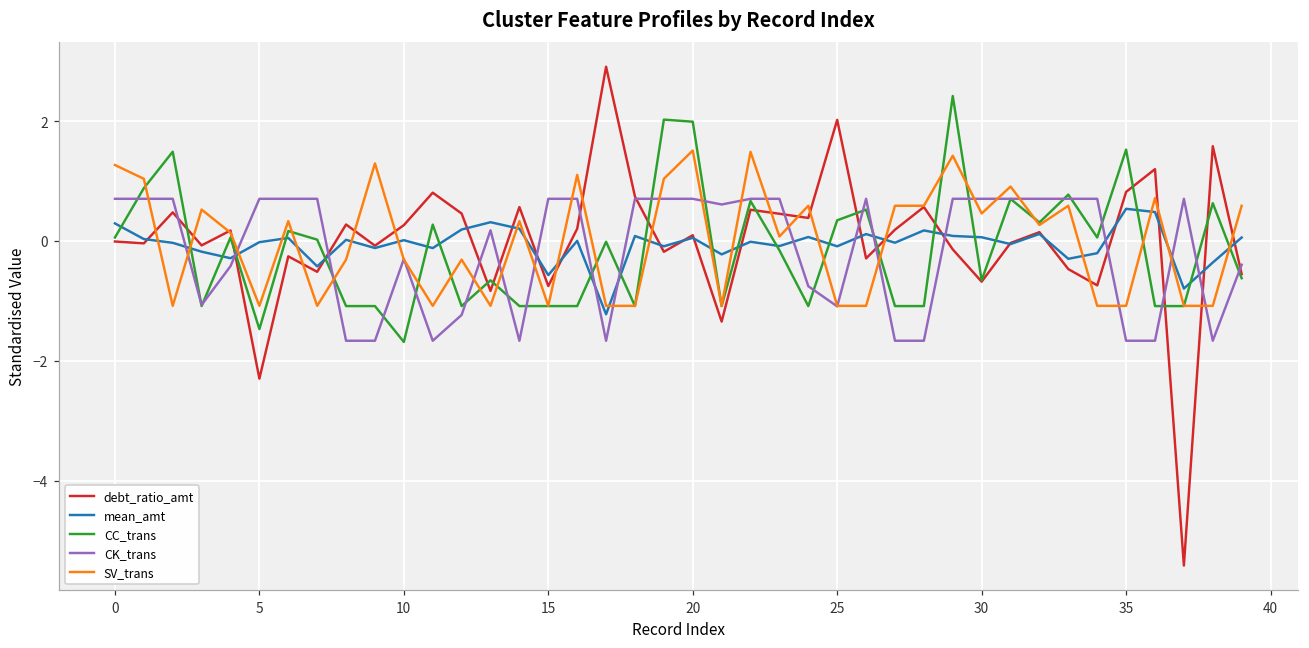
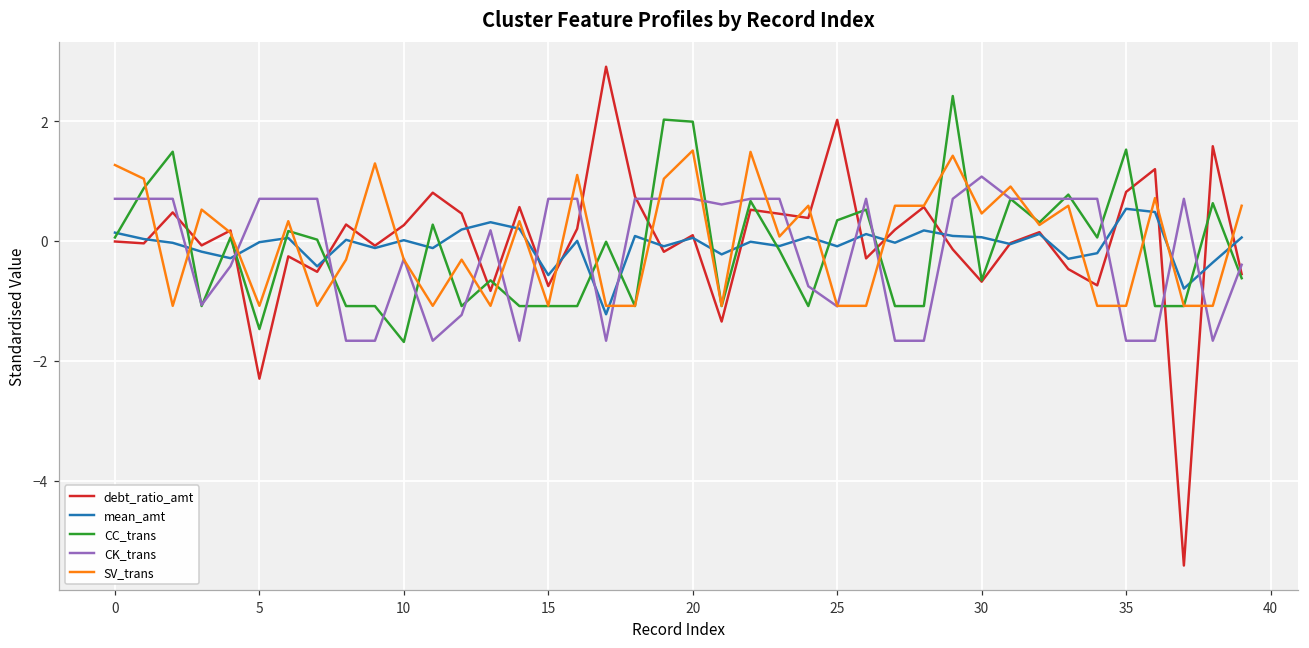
  {
    "debt_ratio_amt": {
      "0": 0.0,
      "5": -2.3,
      "10": 0.3,
      "15": -0.8,
      "25": 2.0,
      "35": 0.8
    },
    "mean_amt": {
-     "0": 0.3,
+     "0": 0.1,
      "5": 0.0,
      "10": 0.0,
      "15": -0.6,
      "25": -0.1,
      "30": 0.1,
      "35": 0.5
    },
    "CC_trans": {
      "0": 0.1,
      "5": -1.5,
      "10": -1.7,
      "20": 2.0,
      "25": 0.3,
      "35": 1.5
    },
    "CK_trans": {
      "0": 0.7,
      "5": 0.7,
      "15": 0.7,
      "20": 0.7,
-     "30": 0.7,
+     "30": 1.1,
      "35": -1.7
    },
    "SV_trans": {
      "0": 1.3,
      "5": -1.1,
      "20": 1.5,
      "30": 0.5,
      "35": -1.1
    }
  }
